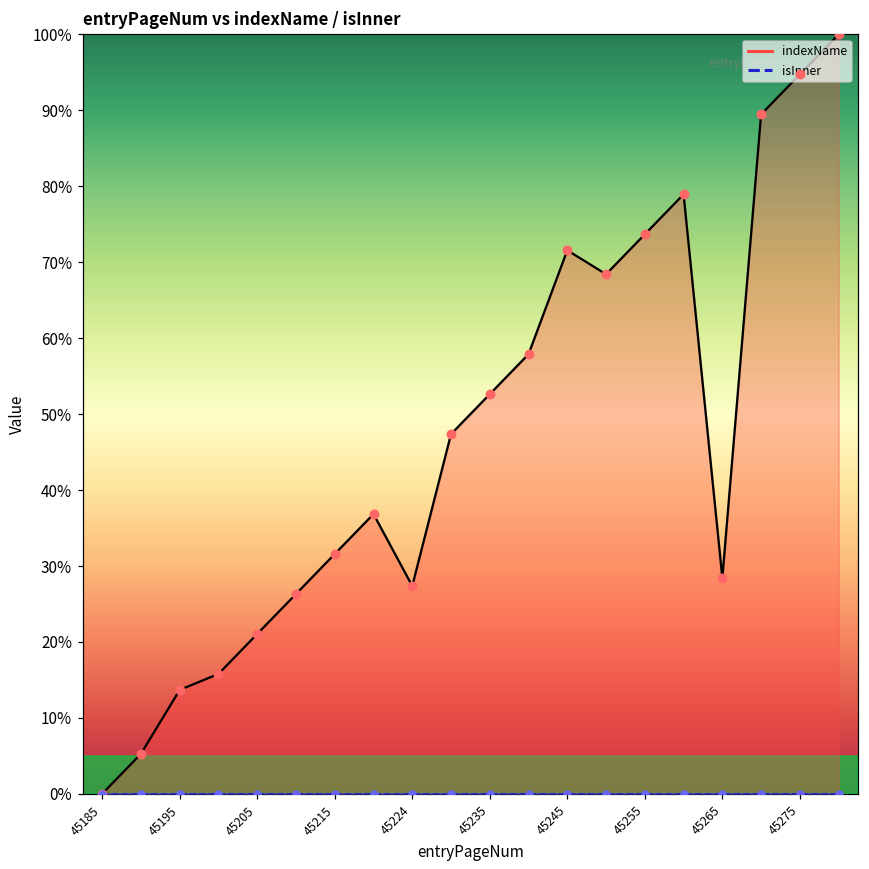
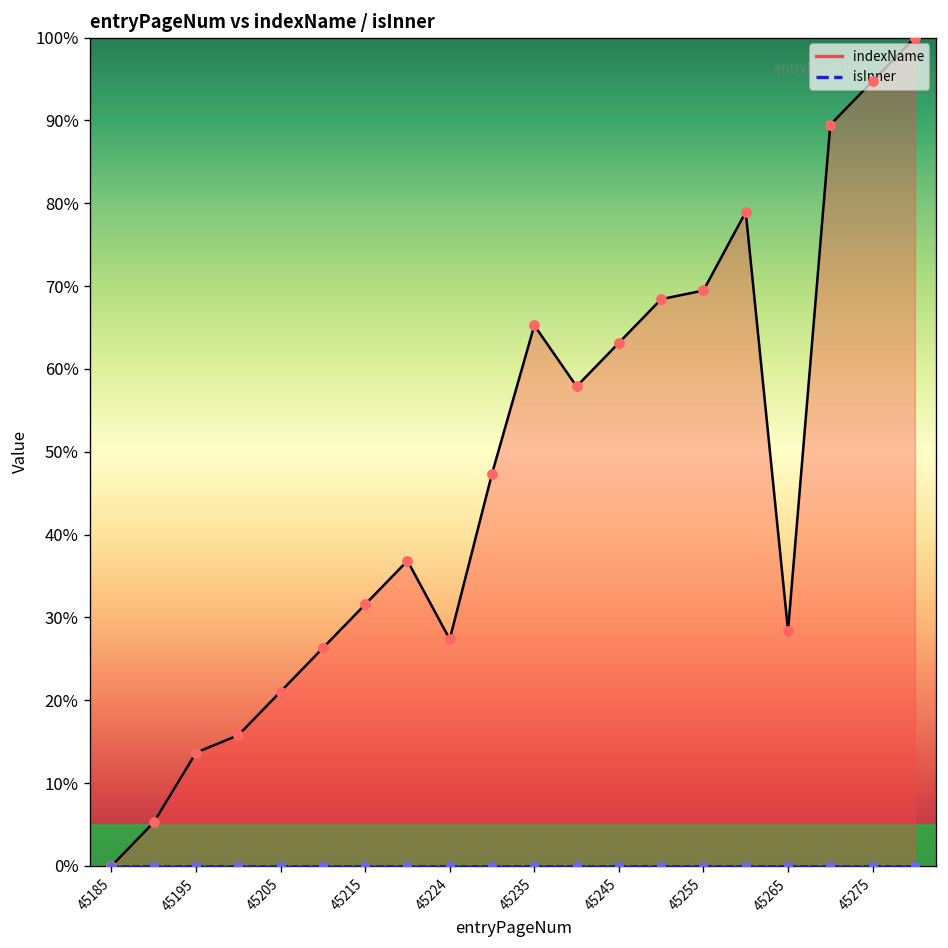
  {
    "indexName": {
      "45195": "14%",
      "45205": "21%",
      "45215": "32%",
      "45224": "27%",
-     "45235": "53%",
-     "45245": "72%",
-     "45255": "74%",
+     "45235": "65%",
+     "45245": "63%",
+     "45255": "69%",
      "45265": "28%"
    }
  }
